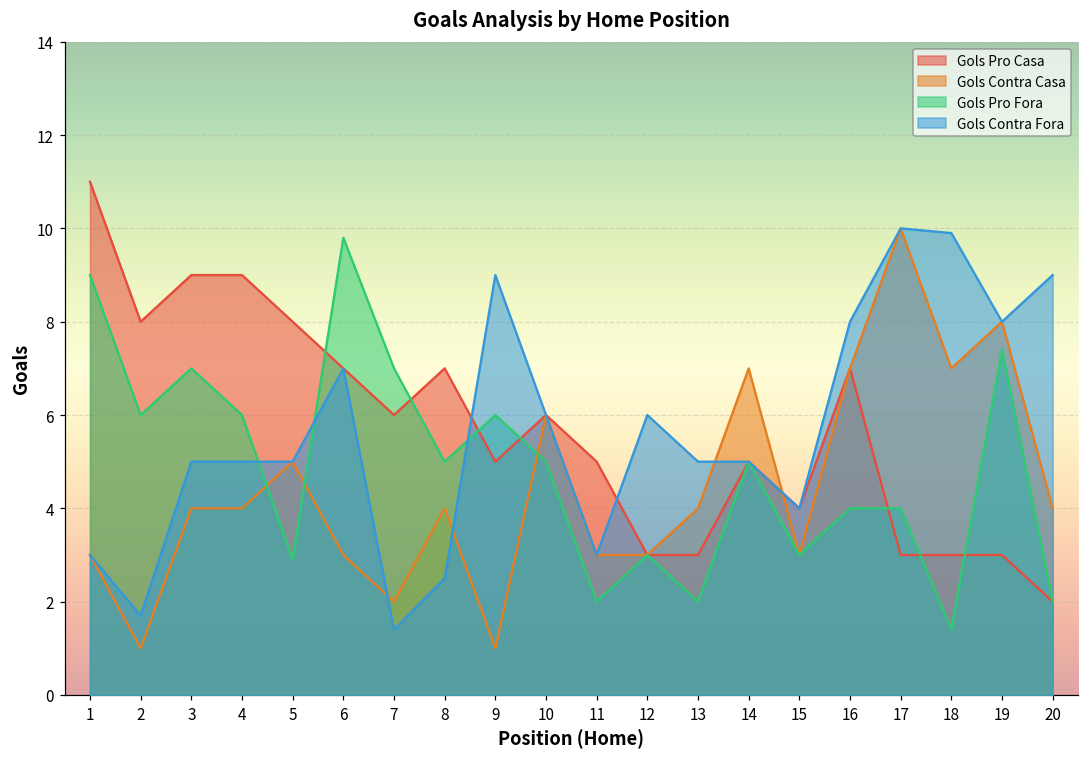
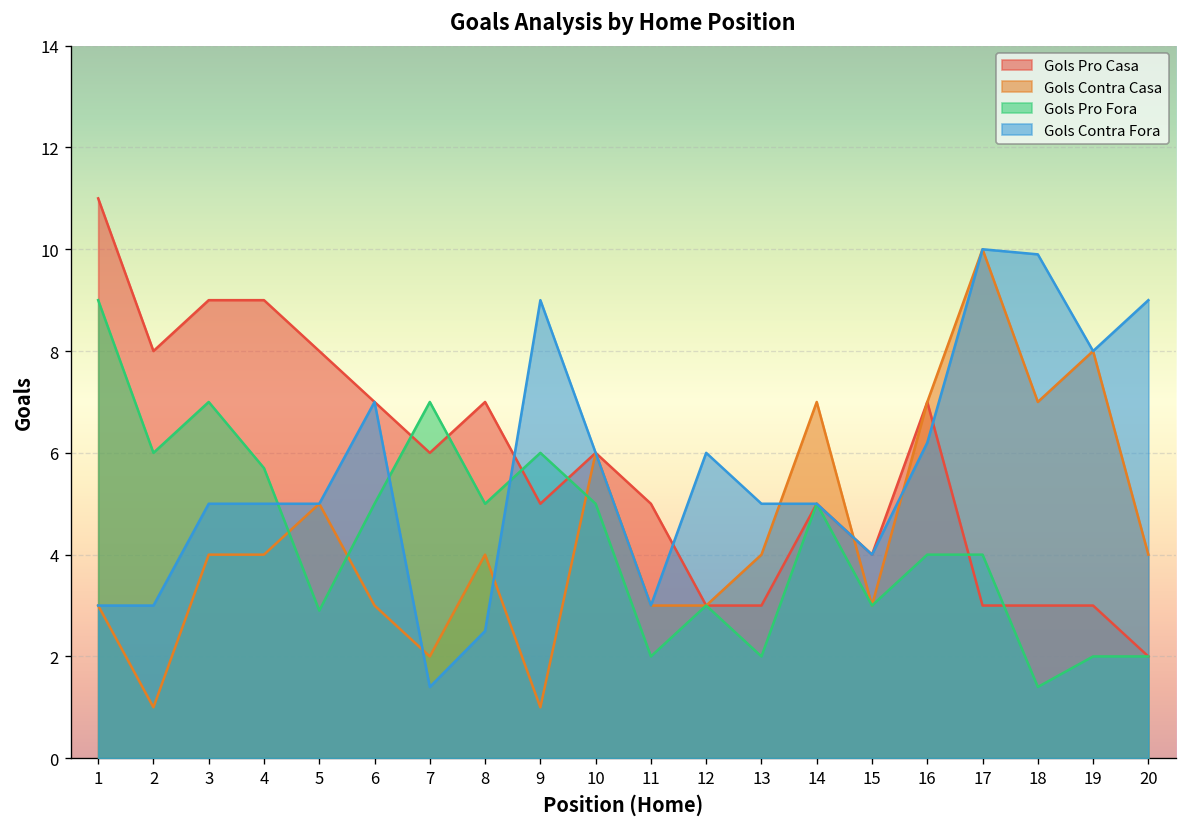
  {
    "Gols Pro Fora": {
      "1": 9.0,
      "2": 6.0,
      "3": 7.0,
-     "4": 6.0,
+     "4": 5.7,
      "5": 2.9,
-     "6": 9.8,
+     "6": 5.0,
      "7": 7.0,
      "8": 5.0,
      "9": 6.0,
      "10": 5.0,
      "11": 2.0,
      "13": 2.0,
      "16": 4.0,
      "17": 4.0,
      "18": 1.4,
-     "19": 7.4
+     "19": 2.0
    },
    "Gols Contra Fora": {
-     "2": 1.7,
+     "2": 3.0,
      "3": 5.0,
      "4": 5.0,
      "7": 1.4,
      "8": 2.5,
      "9": 9.0,
      "12": 6.0,
      "13": 5.0,
-     "16": 8.0,
+     "16": 6.2,
      "18": 9.9,
      "20": 9.0
    }
  }
